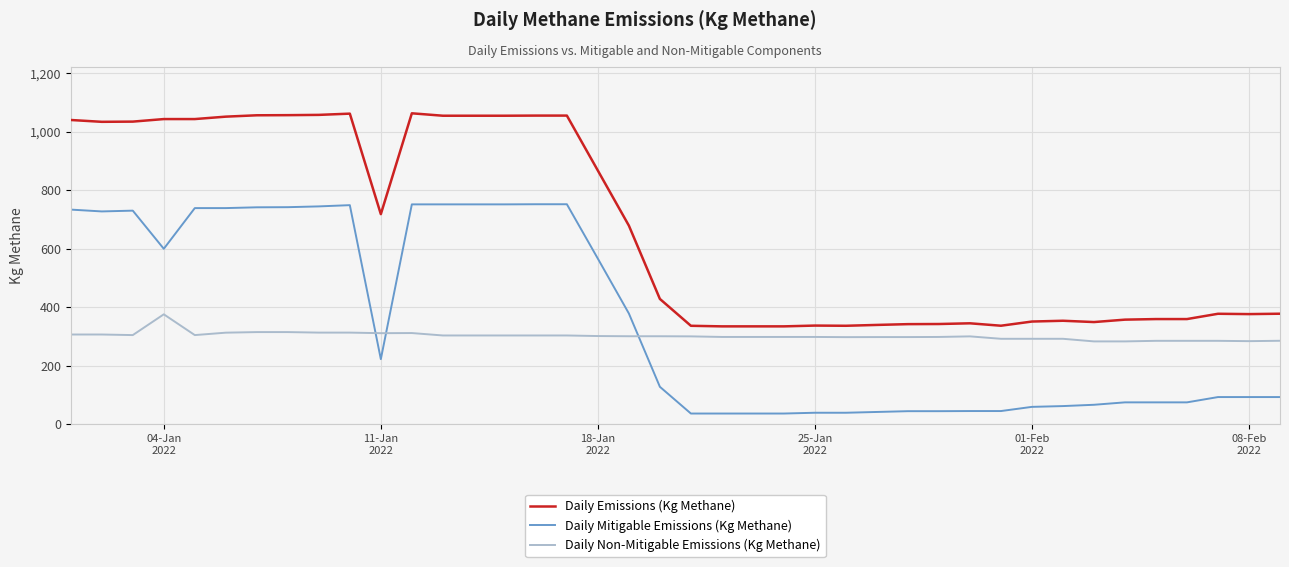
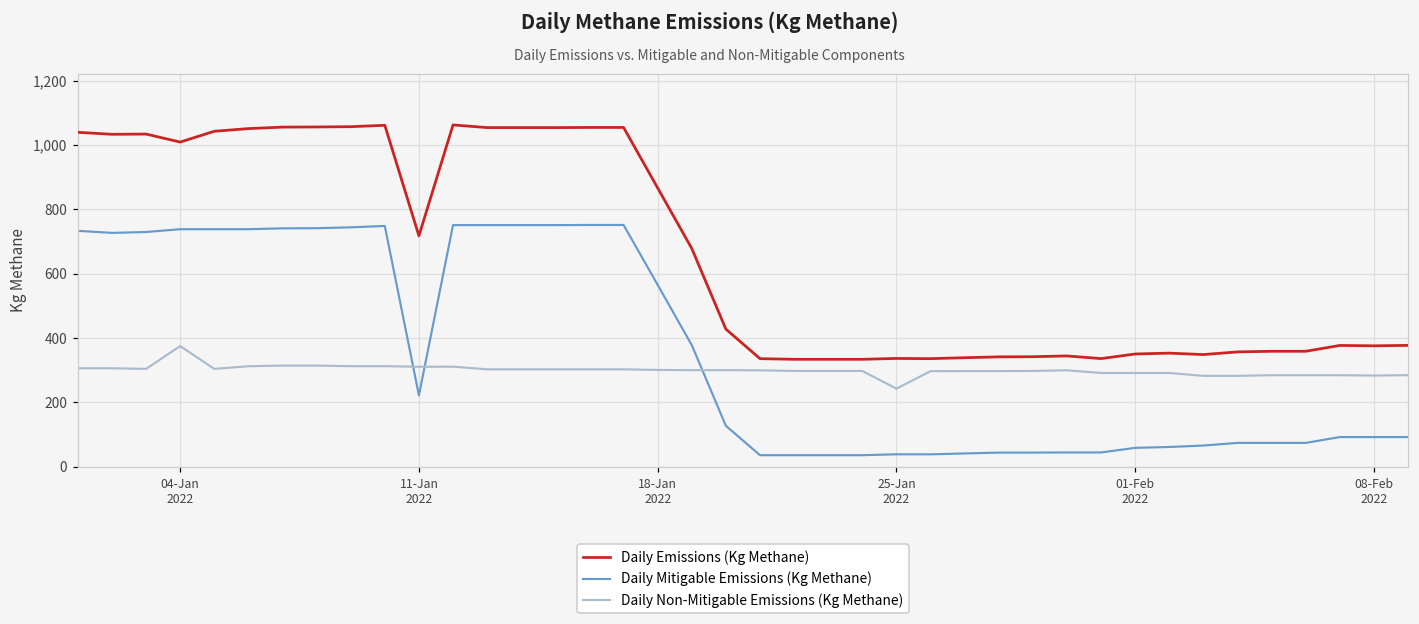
  {
    "Daily Emissions (Kg Methane)": {
-     "04-Jan 2022": "1,040",
+     "04-Jan 2022": "1,010",
      "11-Jan 2022": "720",
      "18-Jan 2022": "870",
      "25-Jan 2022": "340",
      "01-Feb 2022": "350",
      "08-Feb 2022": "380"
    },
    "Daily Mitigable Emissions (Kg Methane)": {
-     "04-Jan 2022": "600",
+     "04-Jan 2022": "740",
      "11-Jan 2022": "220",
      "18-Jan 2022": "570",
      "25-Jan 2022": "40",
      "01-Feb 2022": "60",
      "08-Feb 2022": "90"
    },
    "Daily Non-Mitigable Emissions (Kg Methane)": {
      "04-Jan 2022": "380",
      "11-Jan 2022": "310",
      "18-Jan 2022": "300",
-     "25-Jan 2022": "300",
+     "25-Jan 2022": "240",
      "01-Feb 2022": "290",
      "08-Feb 2022": "280"
    }
  }
